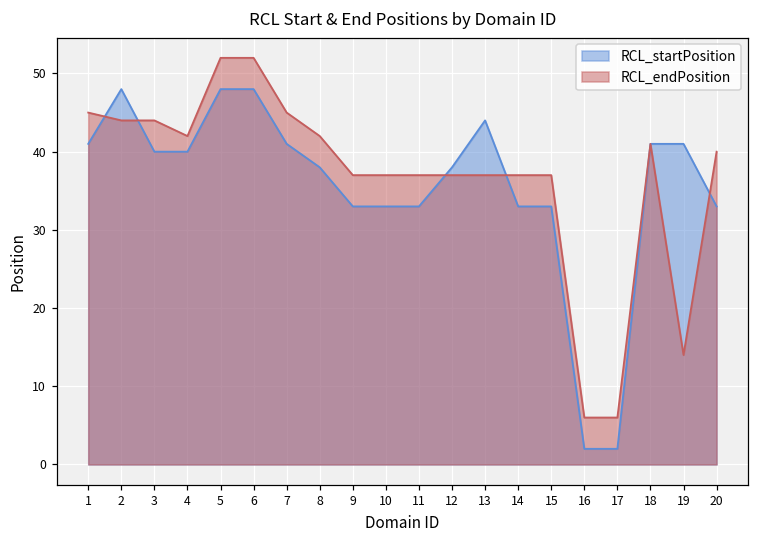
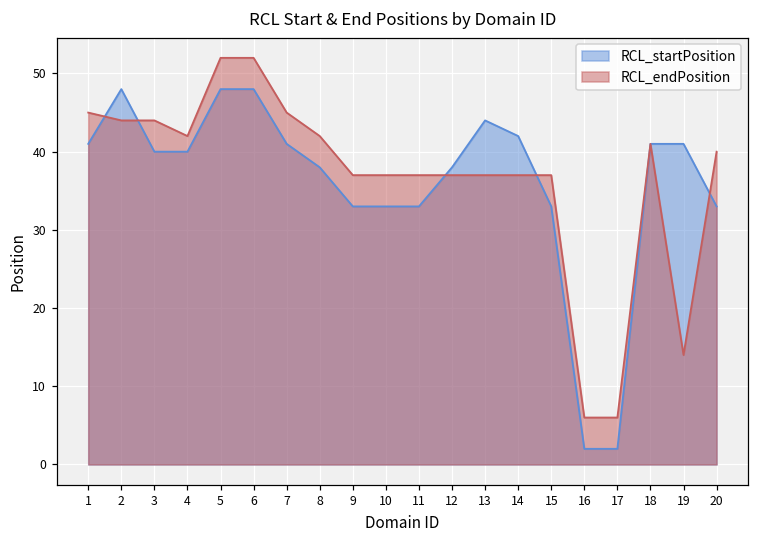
  {
    "RCL_startPosition": {
      "1": 41,
      "2": 48,
      "3": 40,
      "4": 40,
      "5": 48,
      "6": 48,
      "7": 41,
      "8": 38,
      "9": 33,
      "10": 33,
      "11": 33,
      "12": 38,
      "13": 44,
-     "14": 33,
+     "14": 42,
      "15": 33,
      "16": 2,
      "17": 2,
      "19": 41,
      "20": 33
    },
    "RCL_endPosition": {
      "1": 45,
      "2": 44,
      "3": 44,
      "4": 42,
      "5": 52,
      "6": 52,
      "7": 45,
      "8": 42,
      "9": 37,
      "10": 37,
      "11": 37,
      "12": 37,
      "13": 37,
      "14": 37,
      "15": 37,
      "16": 6,
      "17": 6,
      "19": 14,
      "20": 40
    }
  }
